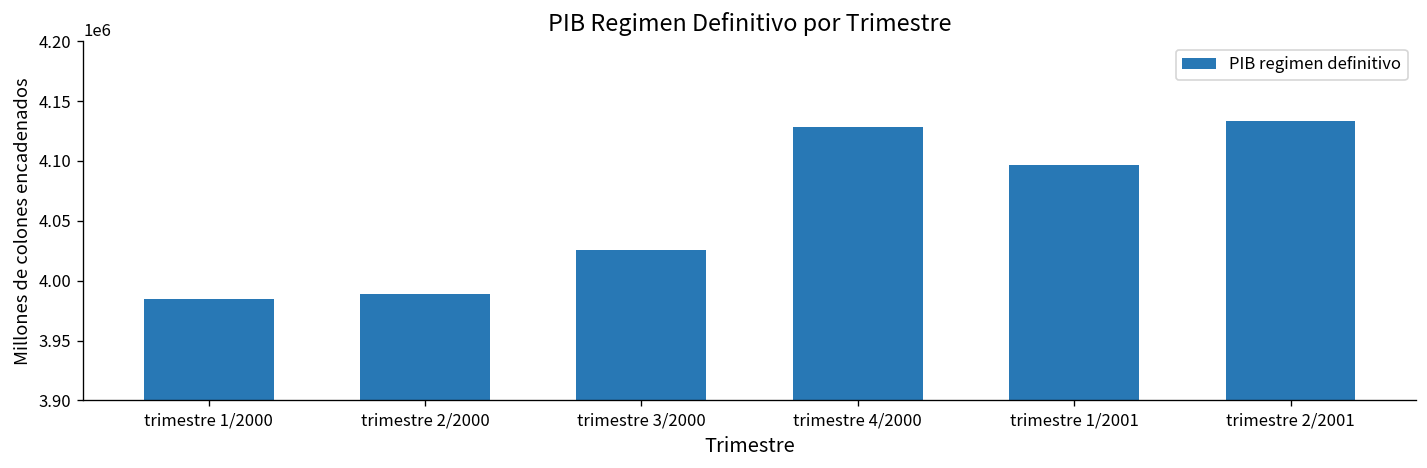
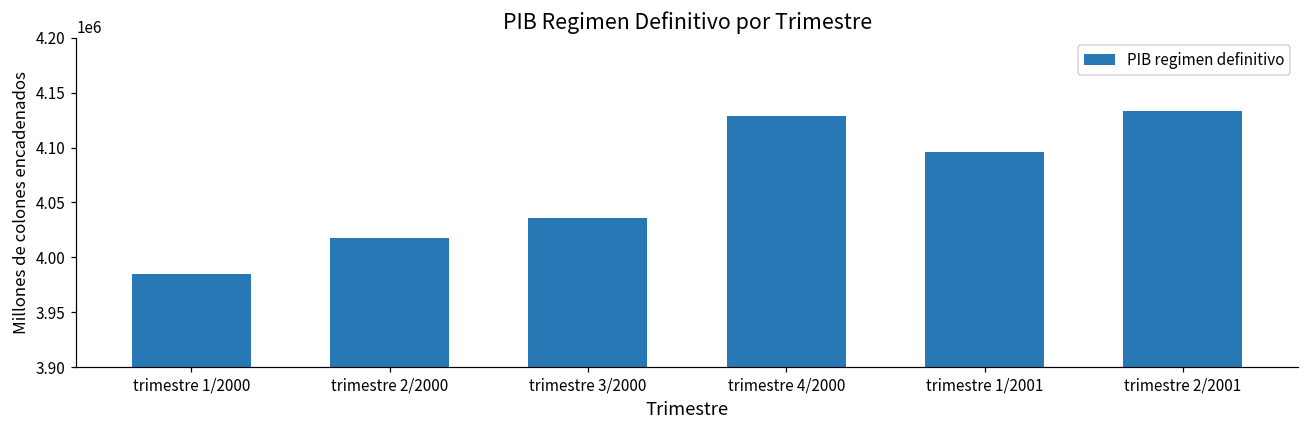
  {
    "trimestre 1/2000": 3980000,
-   "trimestre 2/2000": 3990000,
-   "trimestre 3/2000": 4030000,
+   "trimestre 2/2000": 4020000,
+   "trimestre 3/2000": 4040000,
    "trimestre 4/2000": 4130000,
    "trimestre 1/2001": 4100000,
    "trimestre 2/2001": 4130000
  }
